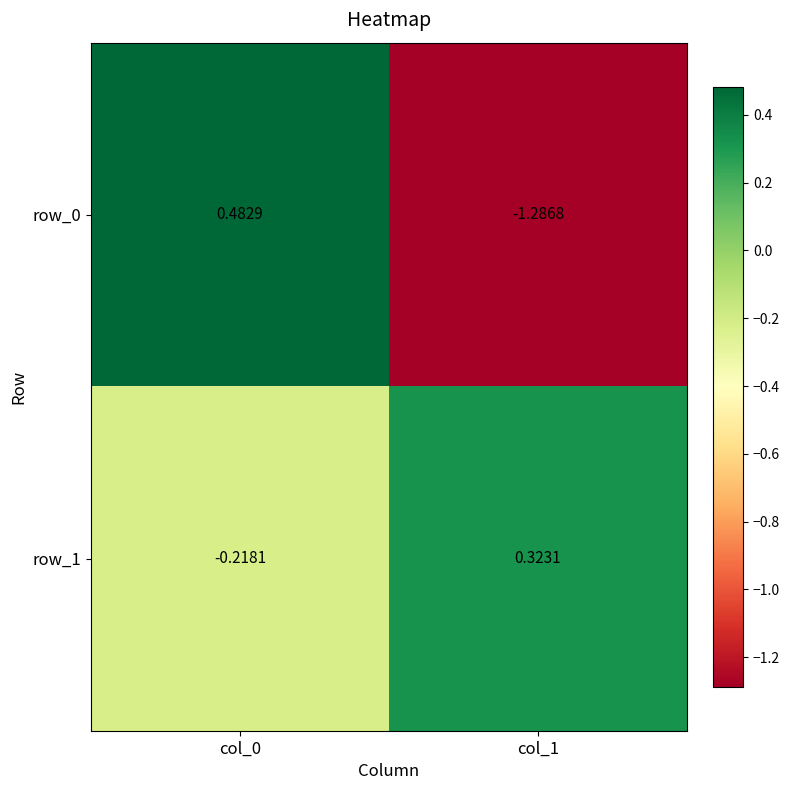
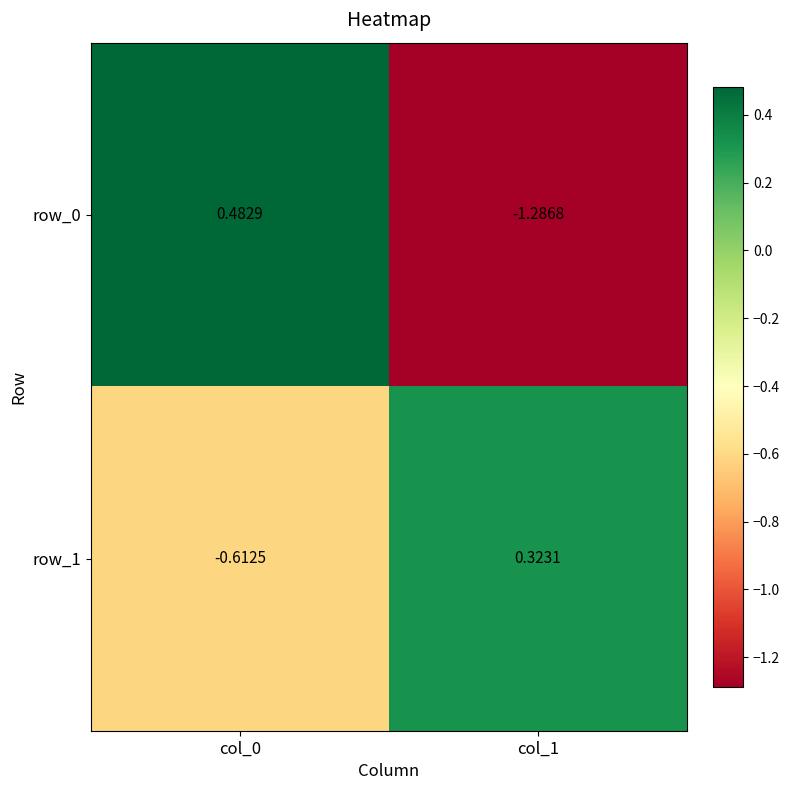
  {
    "row_0": {
      "col_0": 0.4829,
      "col_1": -1.2868
    },
    "row_1": {
-     "col_0": -0.2181,
+     "col_0": -0.6125,
      "col_1": 0.3231
    }
  }
